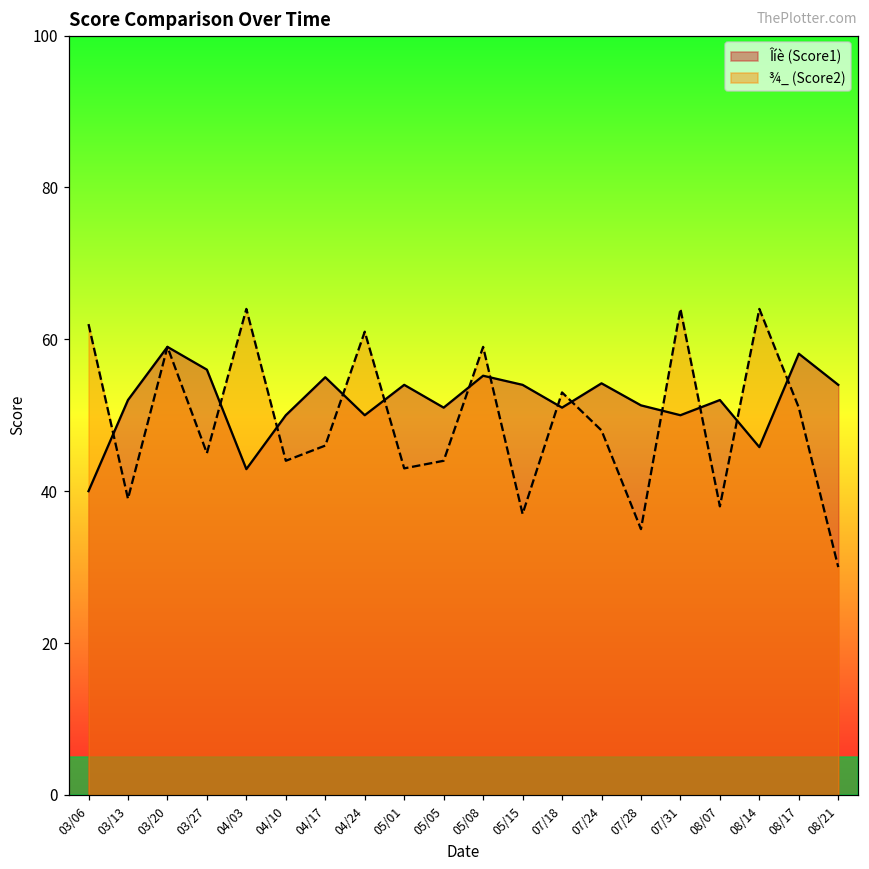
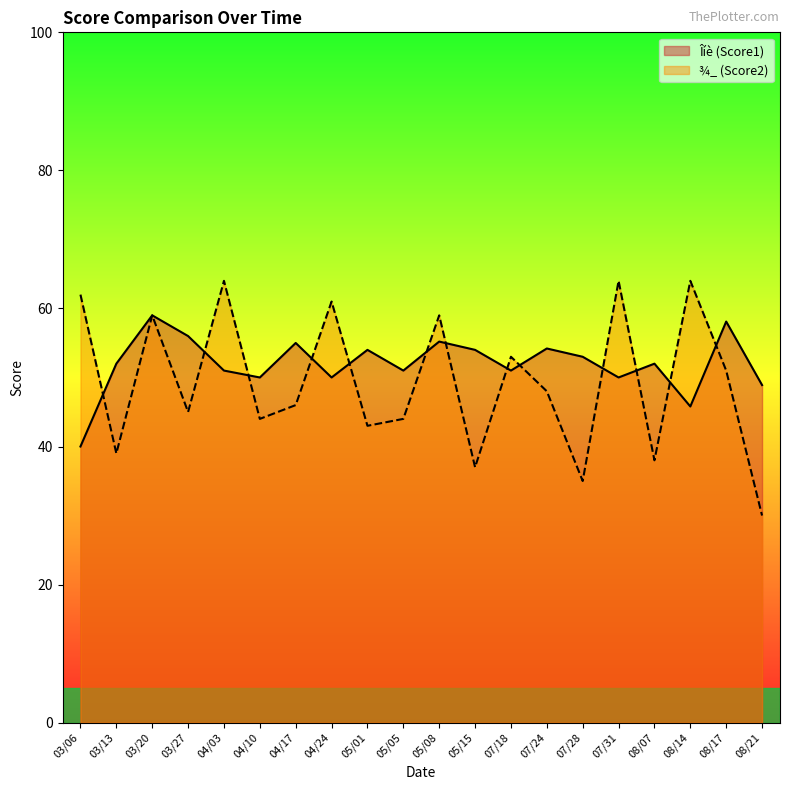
  {
    "Îíè (Score1)": {
      "03/06": 40,
      "03/13": 52,
      "03/27": 56,
-     "04/03": 43,
+     "04/03": 51,
      "04/10": 50,
      "04/17": 55,
      "04/24": 50,
      "05/01": 54,
      "05/05": 51,
      "05/08": 55,
      "05/15": 54,
      "07/18": 51,
      "07/24": 54,
-     "07/28": 51,
+     "07/28": 53,
      "07/31": 50,
      "08/07": 52,
      "08/14": 46,
      "08/17": 58,
-     "08/21": 54
+     "08/21": 49
    },
    "¾_ (Score2)": {
      "03/06": 62,
      "03/13": 39,
      "03/27": 45,
      "04/03": 64,
      "04/10": 44,
      "04/17": 46,
      "04/24": 61,
      "05/01": 43,
      "05/05": 44,
      "05/08": 59,
      "05/15": 37,
      "07/18": 53,
      "07/24": 48,
      "07/28": 35,
      "07/31": 64,
      "08/07": 38,
      "08/14": 64,
      "08/17": 51,
      "08/21": 30
    }
  }
